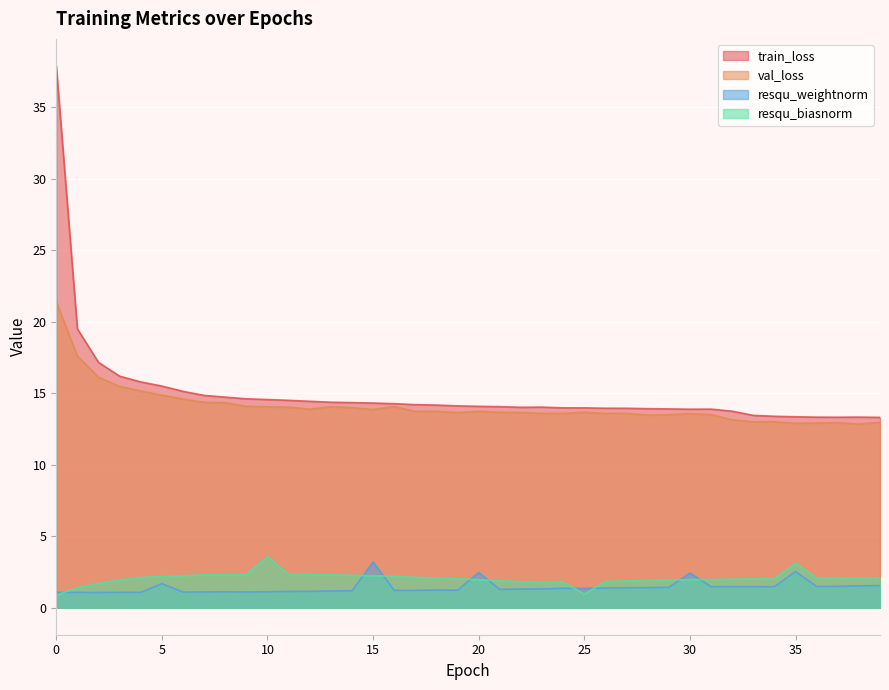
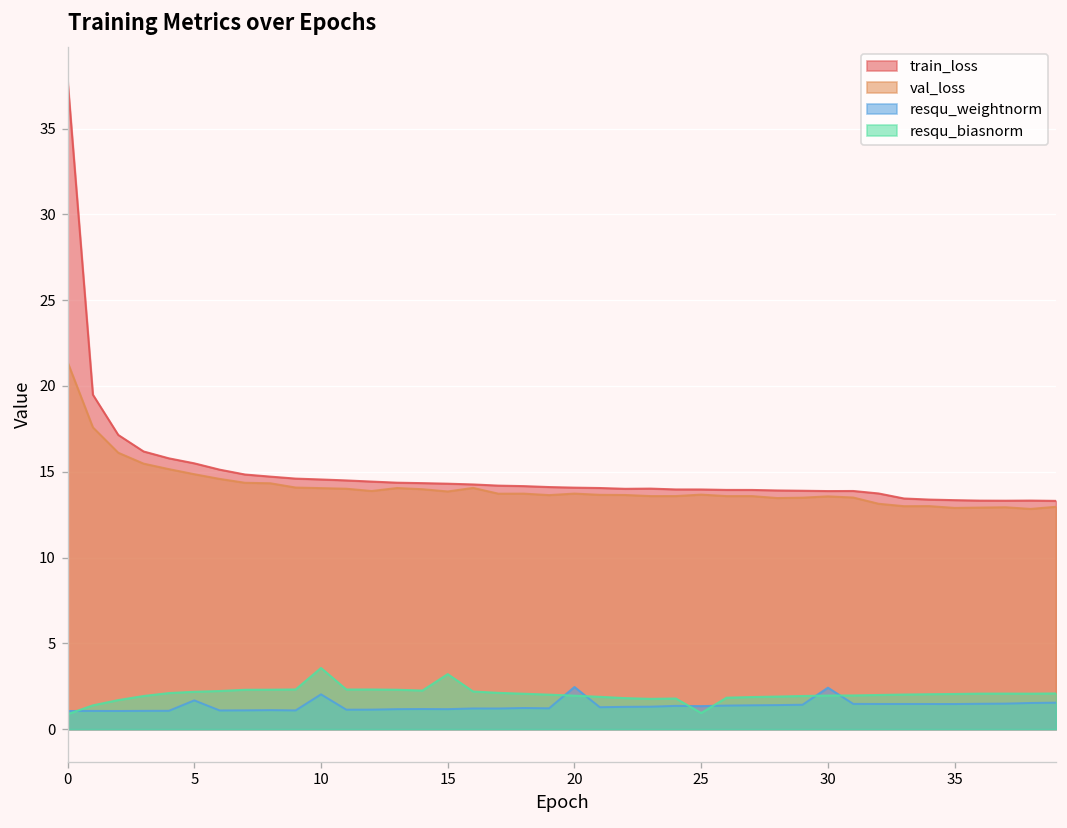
  {
    "resqu_weightnorm": {
      "0": 1.1,
      "5": 1.7,
-     "10": 1.1,
-     "15": 3.2,
+     "10": 2.0,
+     "15": 1.2,
      "20": 2.5,
      "25": 1.3,
      "30": 2.4,
-     "35": 2.5
+     "35": 1.5
    },
    "resqu_biasnorm": {
      "0": 0.9,
      "5": 2.2,
      "10": 3.6,
-     "15": 2.2,
+     "15": 3.2,
      "20": 2.0,
      "25": 0.9,
      "30": 2.0,
-     "35": 3.1
+     "35": 2.1
    }
  }
